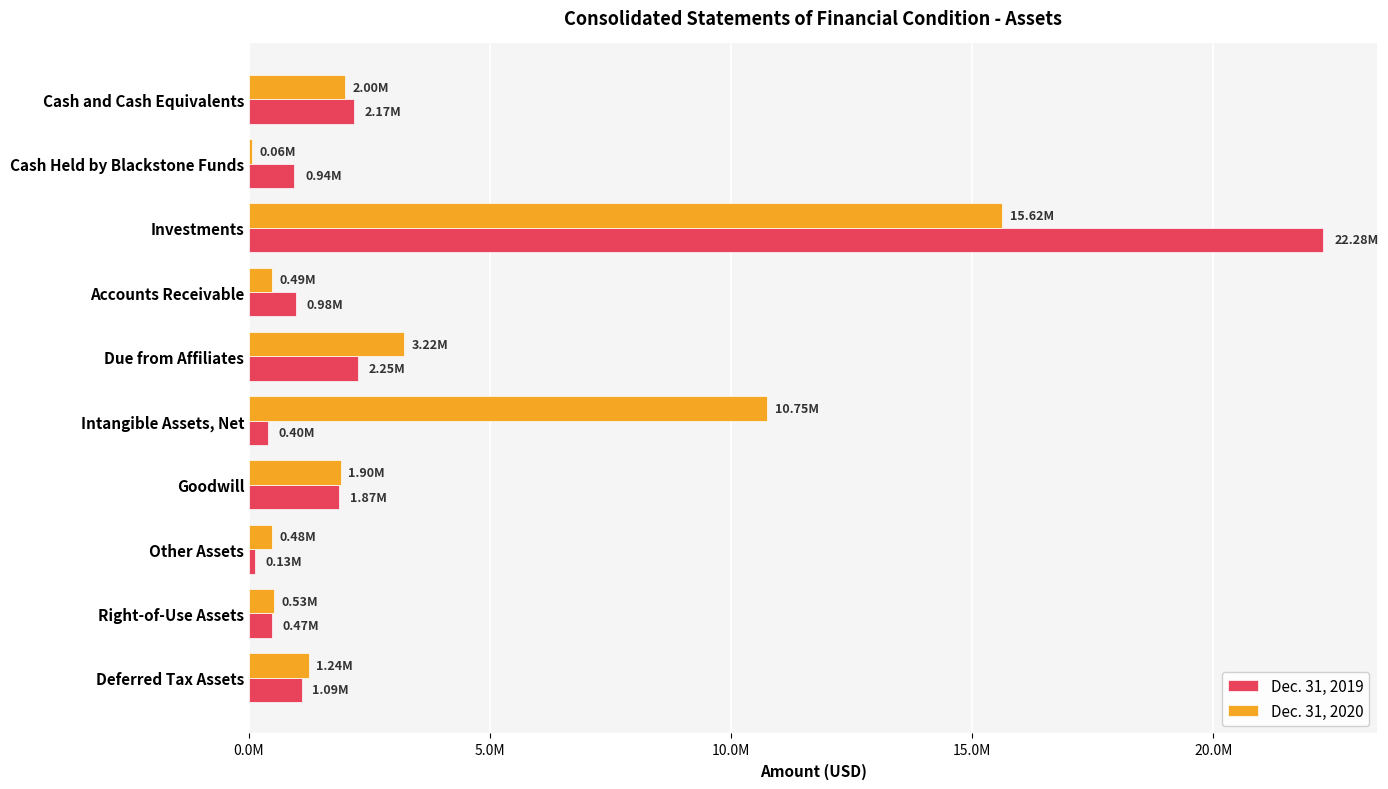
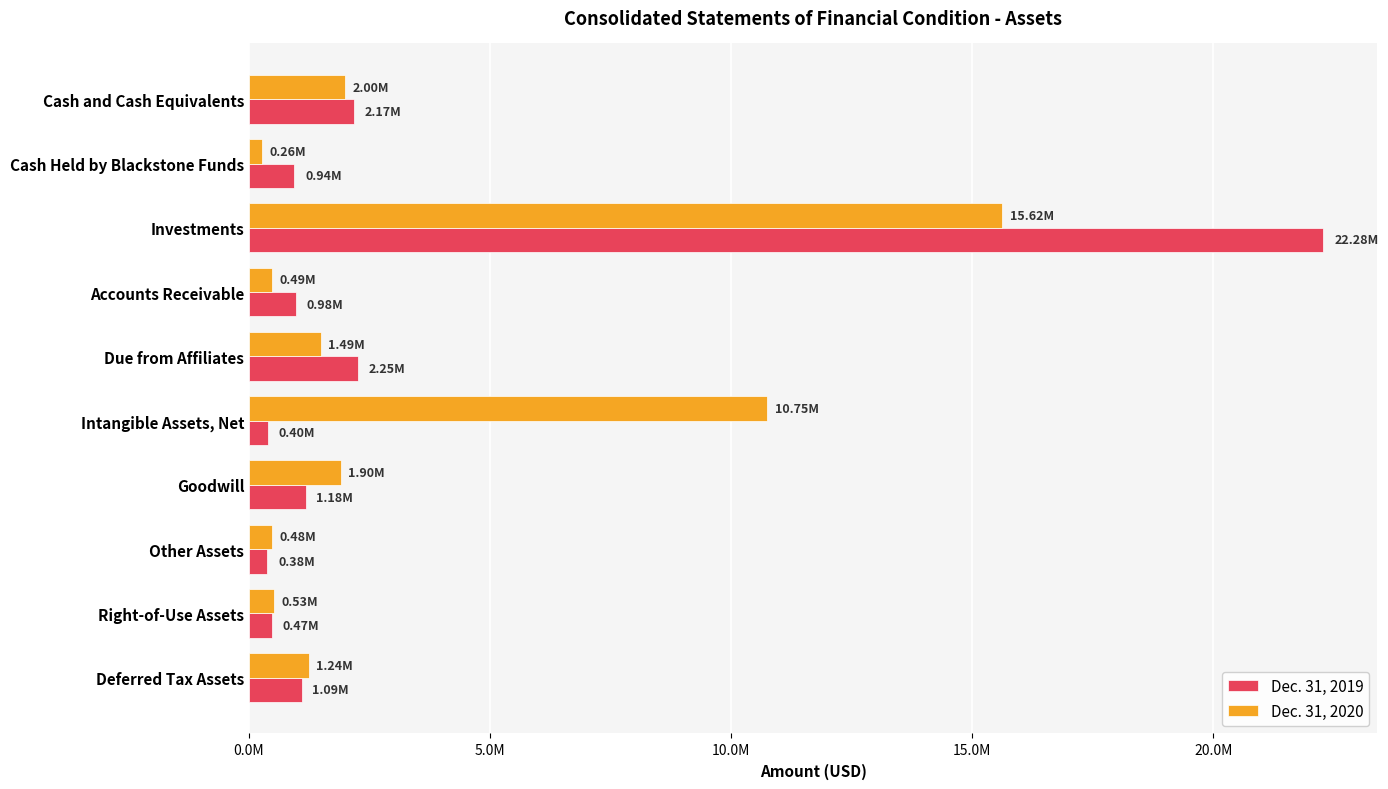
  {
    "Dec. 31, 2019": {
      "Cash and Cash Equivalents": "2.17M",
      "Cash Held by Blackstone Funds": "0.94M",
      "Investments": "22.28M",
      "Accounts Receivable": "0.98M",
      "Due from Affiliates": "2.25M",
      "Intangible Assets, Net": "0.40M",
-     "Goodwill": "1.87M",
-     "Other Assets": "0.13M",
+     "Goodwill": "1.18M",
+     "Other Assets": "0.38M",
      "Right-of-Use Assets": "0.47M",
      "Deferred Tax Assets": "1.09M"
    },
    "Dec. 31, 2020": {
      "Cash and Cash Equivalents": "2.00M",
-     "Cash Held by Blackstone Funds": "0.06M",
+     "Cash Held by Blackstone Funds": "0.26M",
      "Investments": "15.62M",
      "Accounts Receivable": "0.49M",
-     "Due from Affiliates": "3.22M",
+     "Due from Affiliates": "1.49M",
      "Intangible Assets, Net": "10.75M",
      "Goodwill": "1.90M",
      "Other Assets": "0.48M",
      "Right-of-Use Assets": "0.53M",
      "Deferred Tax Assets": "1.24M"
    }
  }
